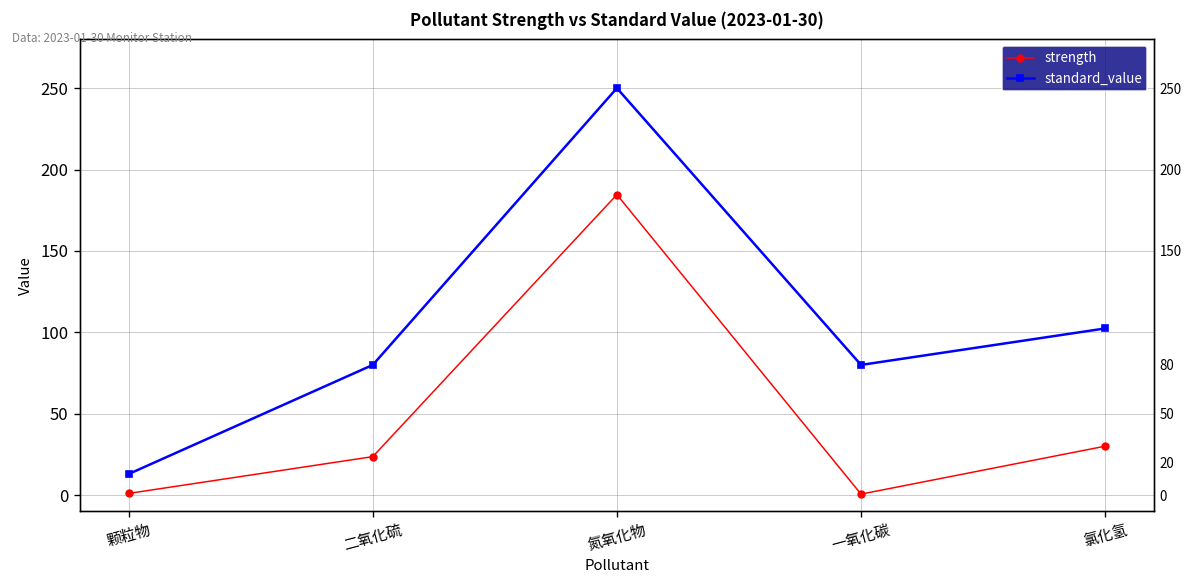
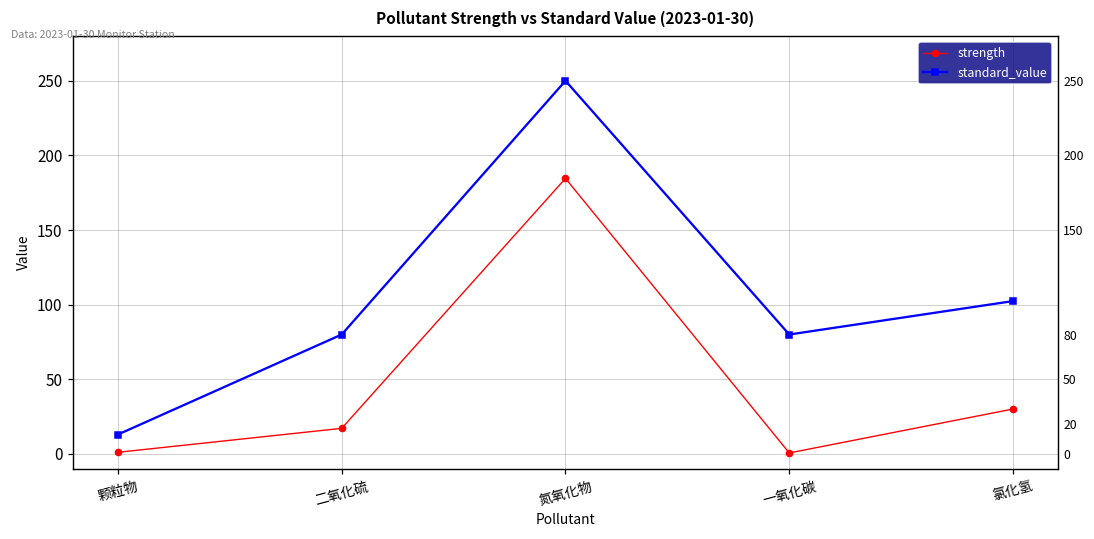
  {
    "strength": {
      "颗粒物": 1,
-     "二氧化硫": 24,
+     "二氧化硫": 17,
      "氮氧化物": 185,
      "一氧化碳": 1,
      "氯化氢": 30
    },
    "standard_value": {
      "颗粒物": 13,
      "二氧化硫": 80,
      "氮氧化物": 250,
      "一氧化碳": 80,
      "氯化氢": 102
    }
  }
